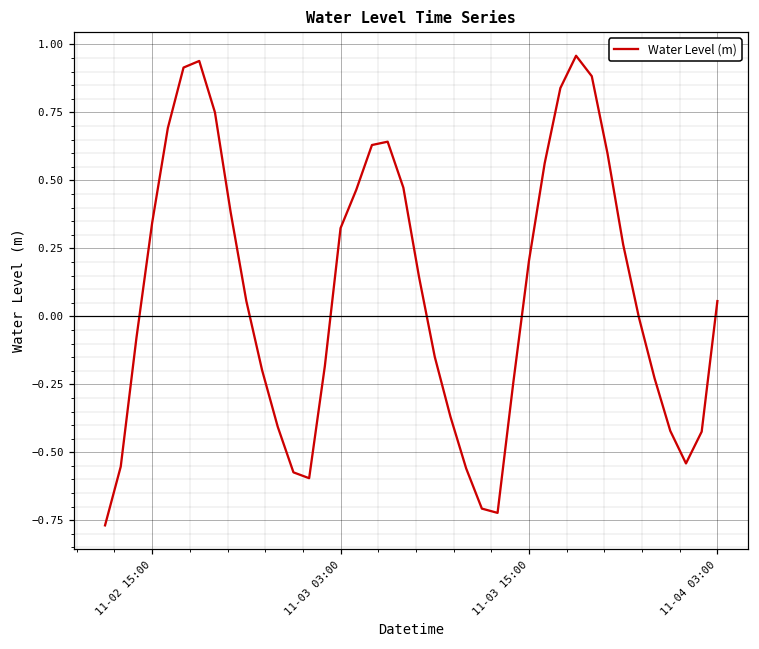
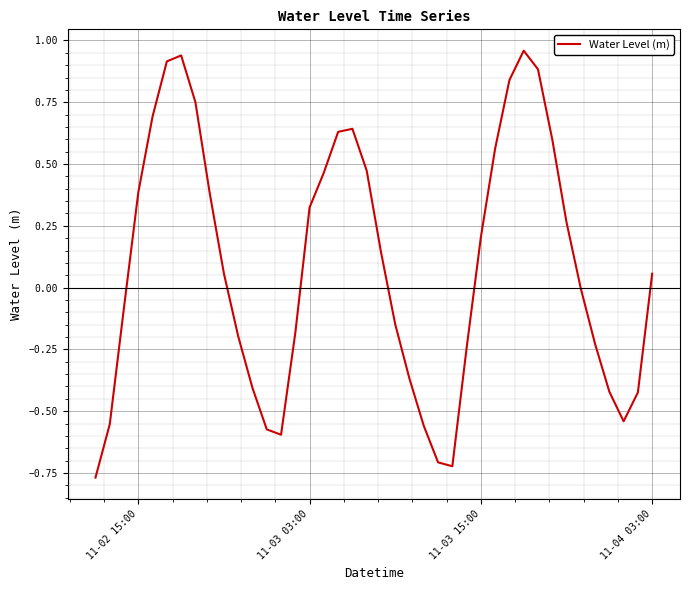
  {
-   "11-02 15:00": 0.34,
+   "11-02 15:00": 0.39,
    "11-03 03:00": 0.32,
    "11-03 15:00": 0.20,
    "11-04 03:00": 0.06
  }
